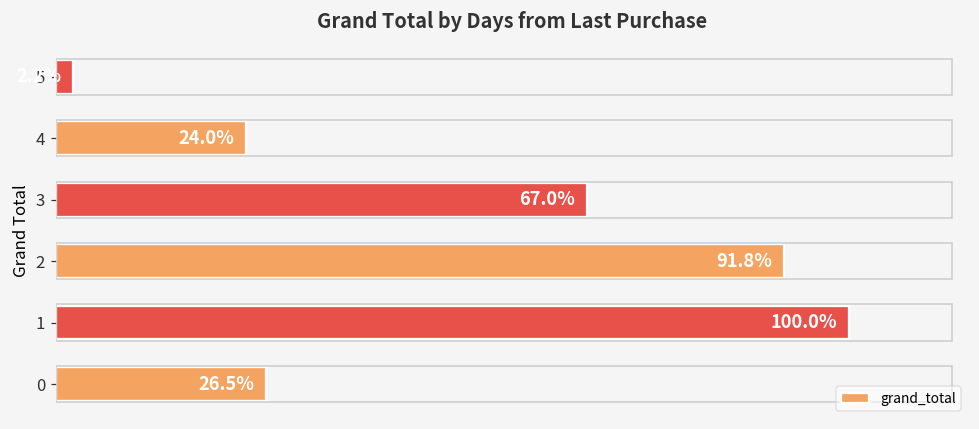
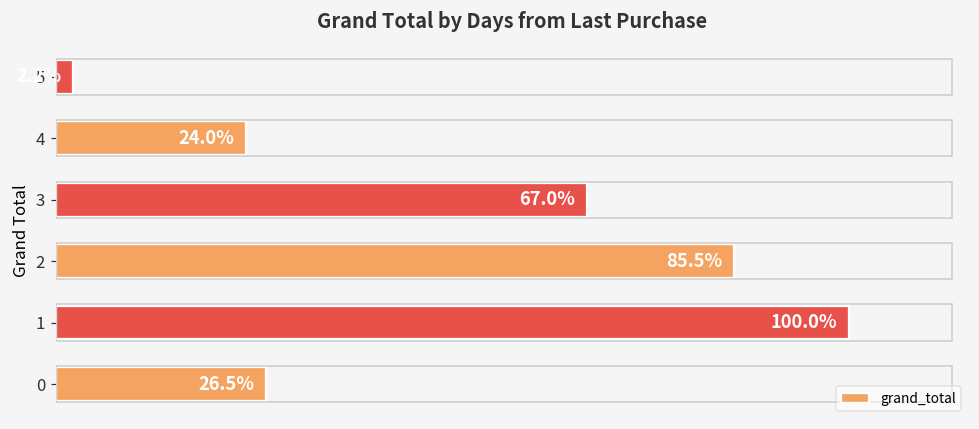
  {
    "4": "24.0%",
    "3": "67.0%",
-   "2": "91.8%",
+   "2": "85.5%",
    "1": "100.0%",
    "0": "26.5%"
  }
